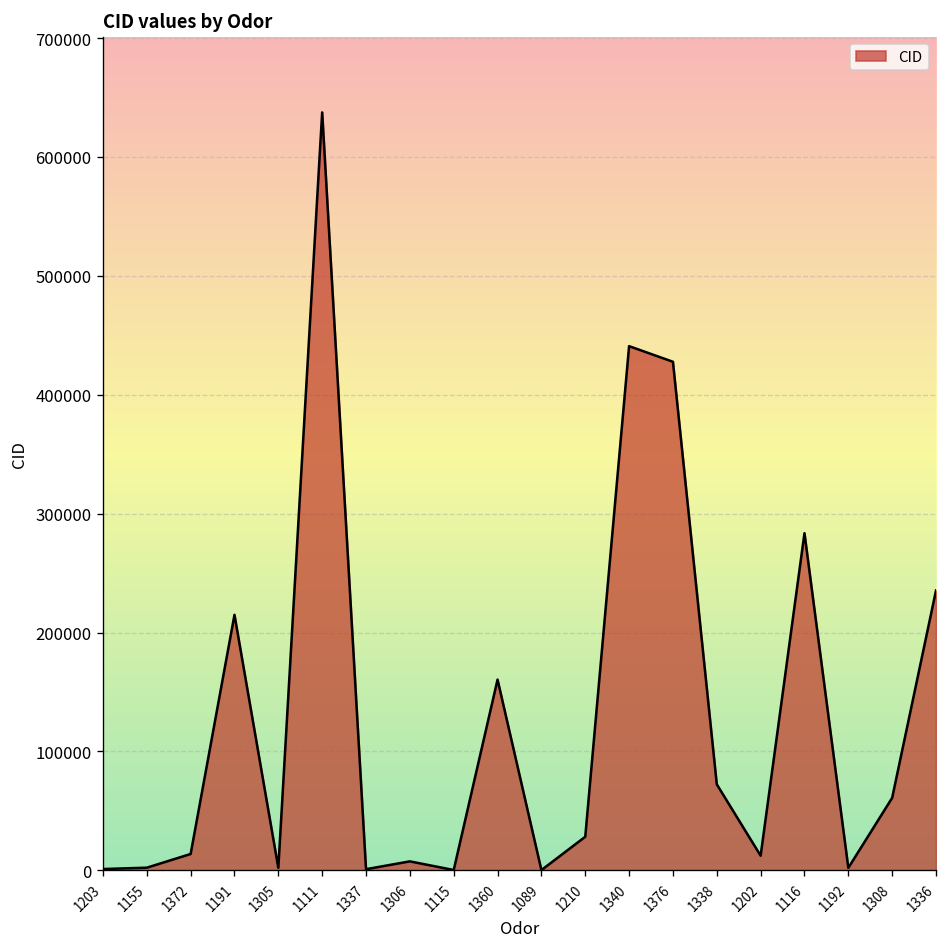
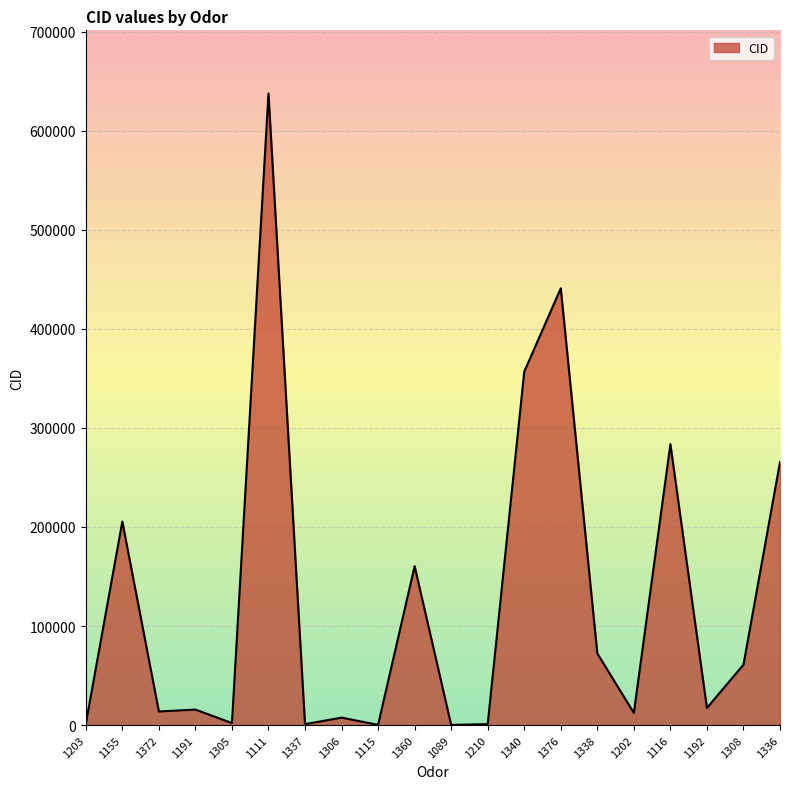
  {
    "1203": 0,
-   "1155": 0,
+   "1155": 210000,
    "1372": 10000,
-   "1191": 210000,
+   "1191": 20000,
    "1305": 0,
    "1111": 640000,
    "1337": 0,
    "1306": 10000,
    "1115": 0,
    "1360": 160000,
    "1089": 0,
-   "1210": 30000,
-   "1340": 440000,
-   "1376": 430000,
+   "1210": 0,
+   "1340": 360000,
+   "1376": 440000,
    "1338": 70000,
    "1202": 10000,
    "1116": 280000,
-   "1192": 0,
+   "1192": 20000,
    "1308": 60000,
-   "1336": 240000
+   "1336": 270000
  }
